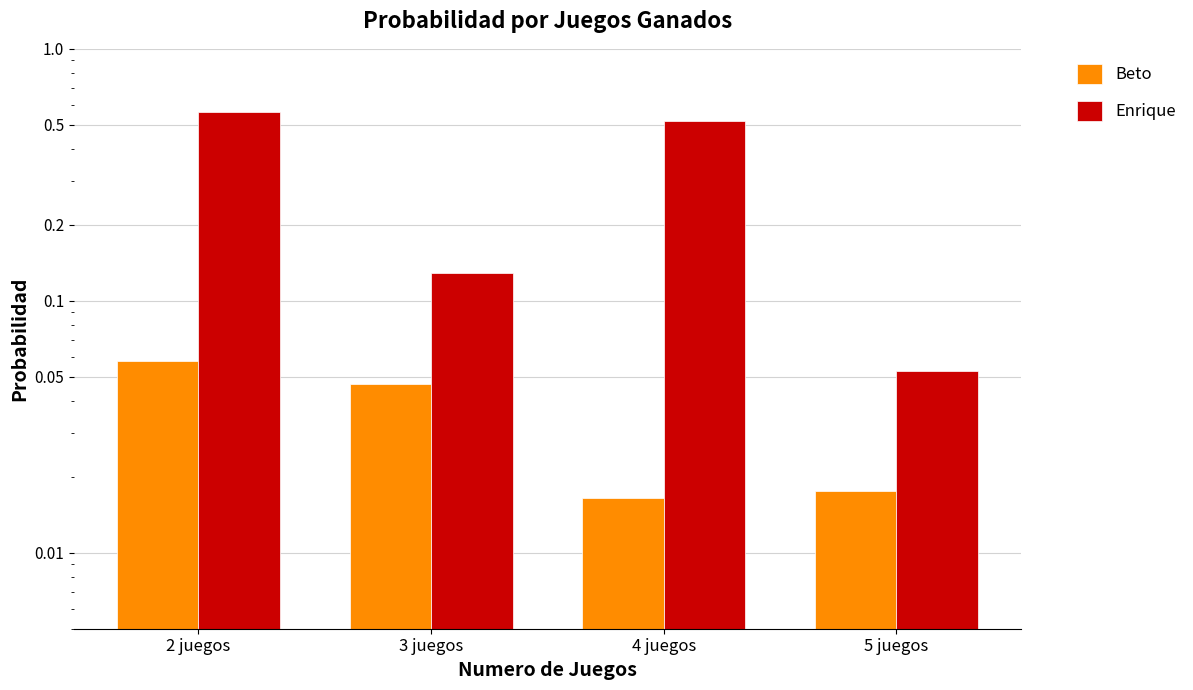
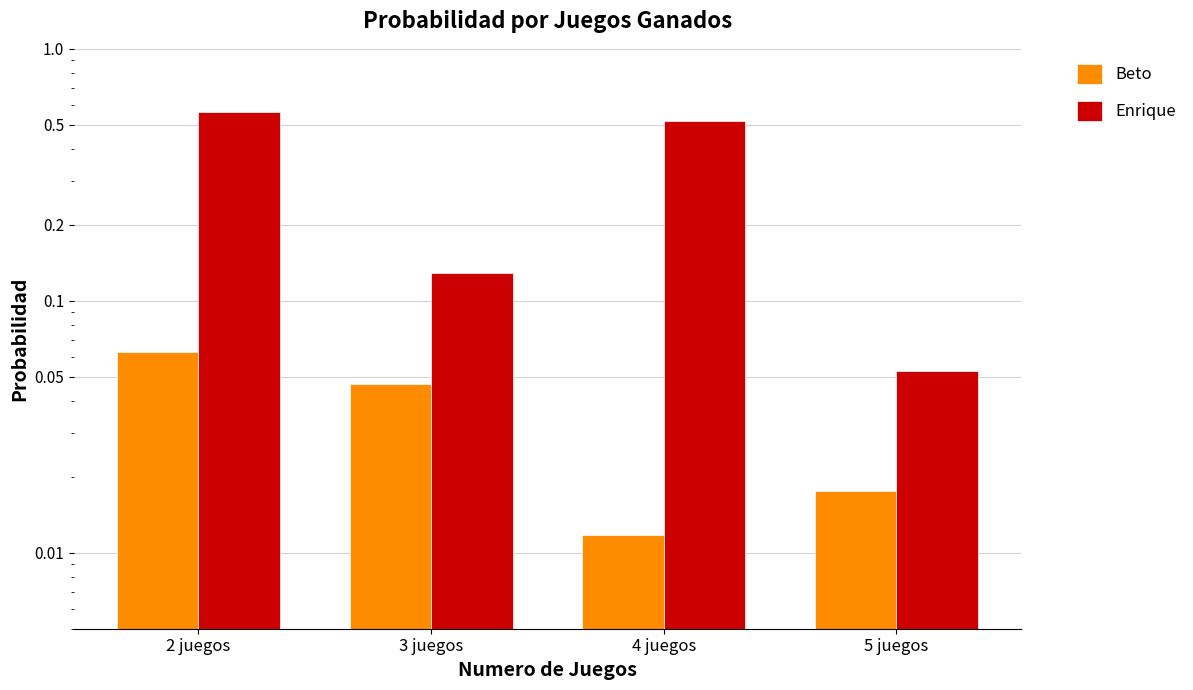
  {
    "Beto": {
-     "2 juegos": 0.058,
+     "2 juegos": 0.063,
      "3 juegos": 0.047,
-     "4 juegos": 0.017,
+     "4 juegos": 0.012,
      "5 juegos": 0.018
    },
    "Enrique": {
      "2 juegos": 0.56,
      "3 juegos": 0.13,
      "4 juegos": 0.52,
      "5 juegos": 0.053
    }
  }
